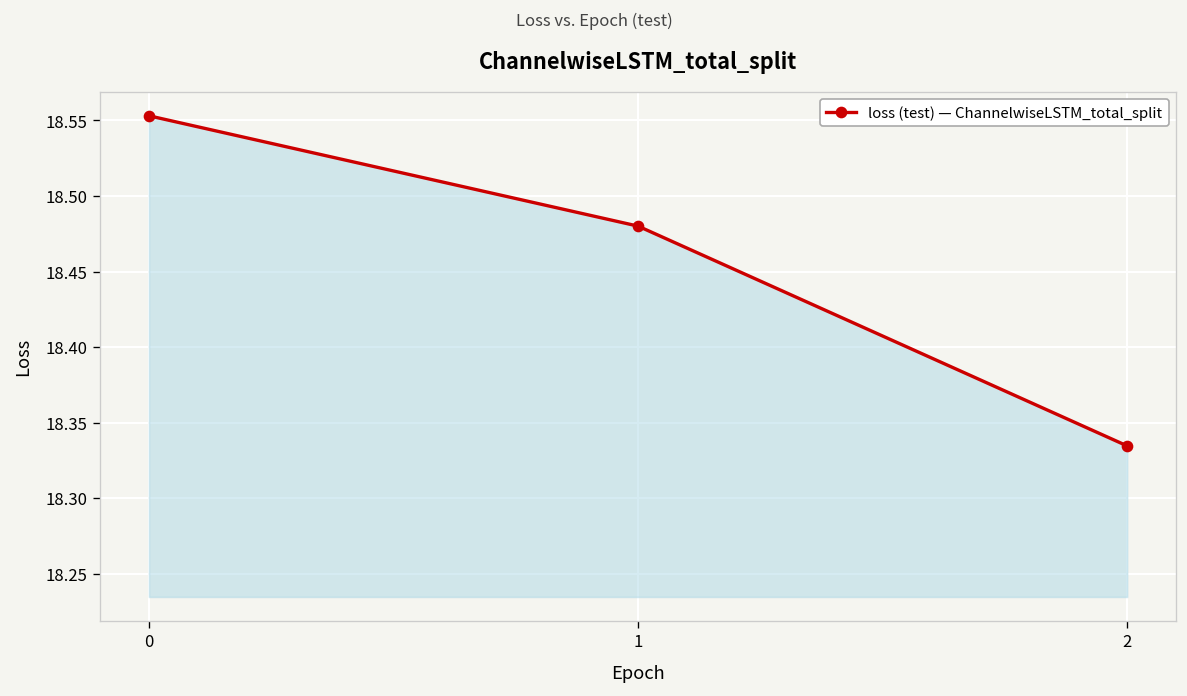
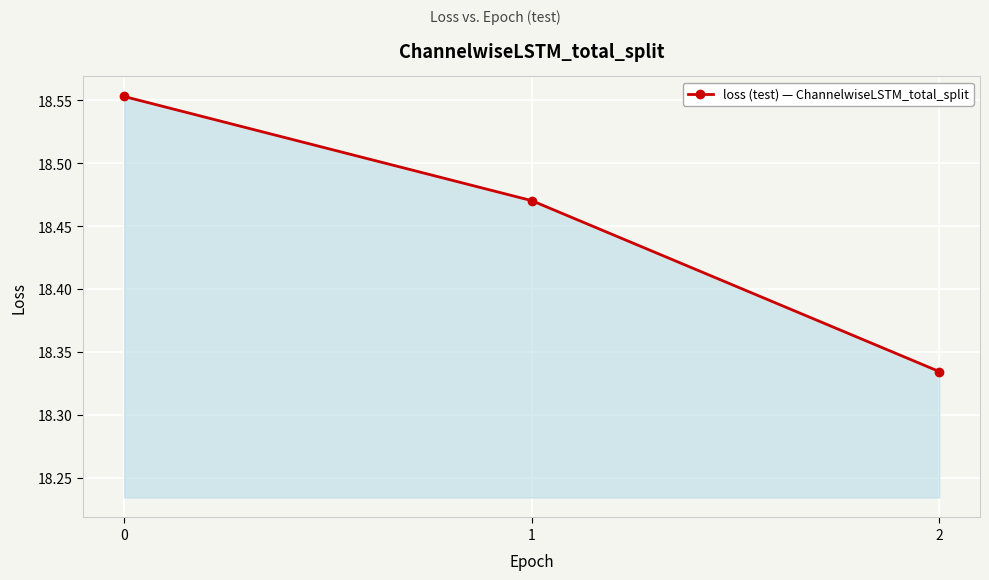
  {
    "0": 18.553,
-   "1": 18.480,
+   "1": 18.470,
    "2": 18.335
  }
